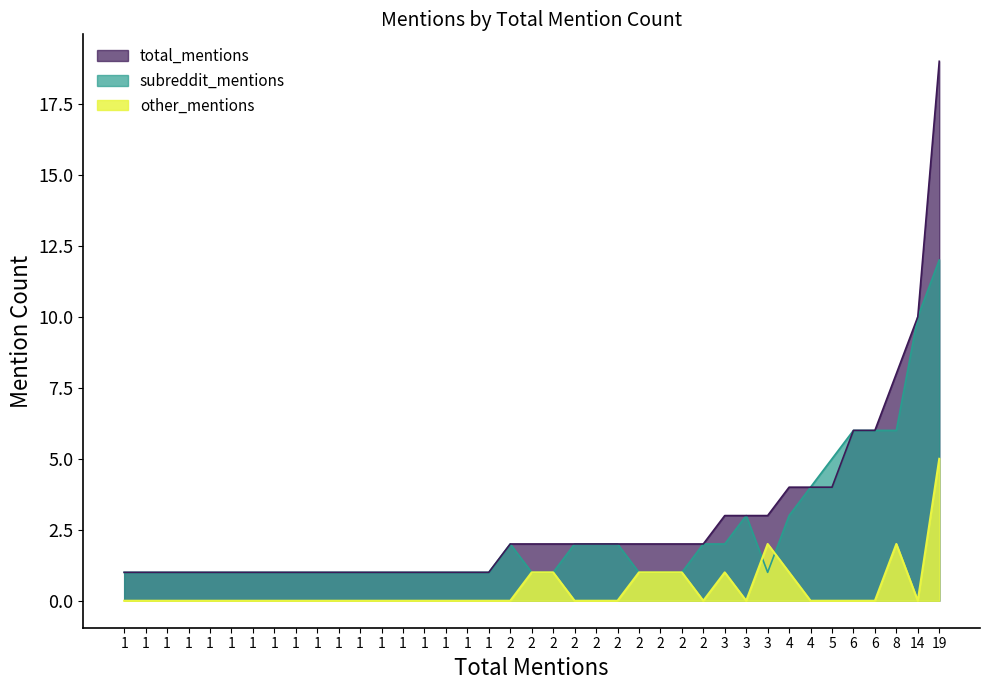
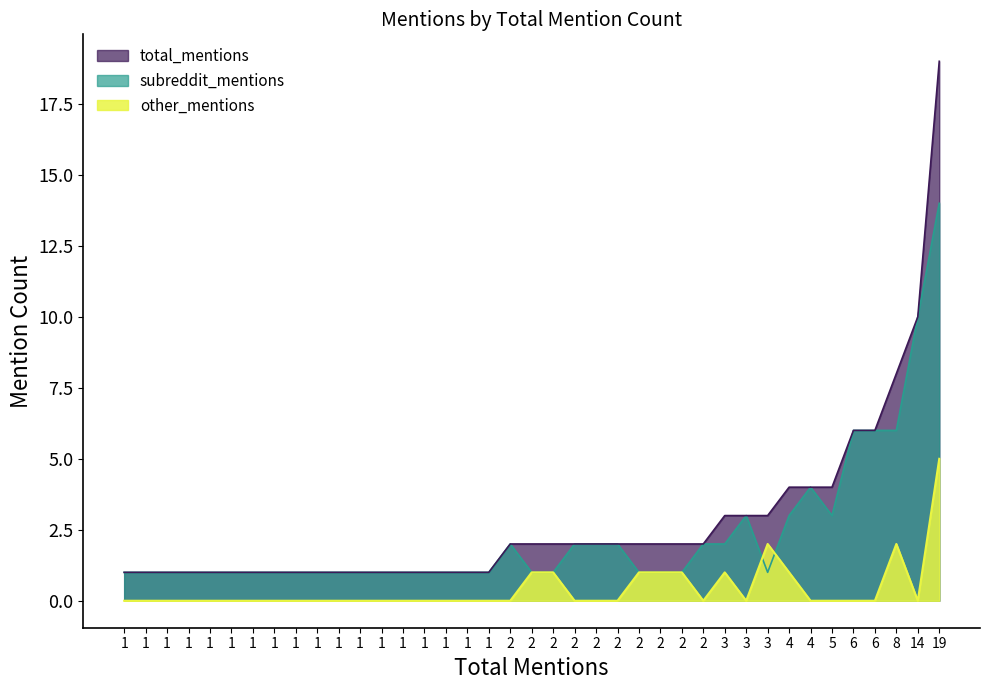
  {
    "total_mentions": {
      "5": 4,
      "8": 8,
      "19": 19
    },
    "subreddit_mentions": {
-     "5": 5,
+     "5": 3,
      "8": 6,
-     "19": 12
+     "19": 14
    },
    "other_mentions": {
      "5": 0,
      "8": 2,
      "14": 0,
      "19": 5
    }
  }
